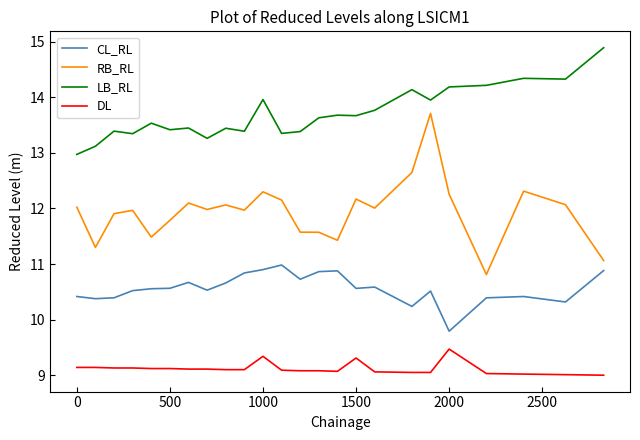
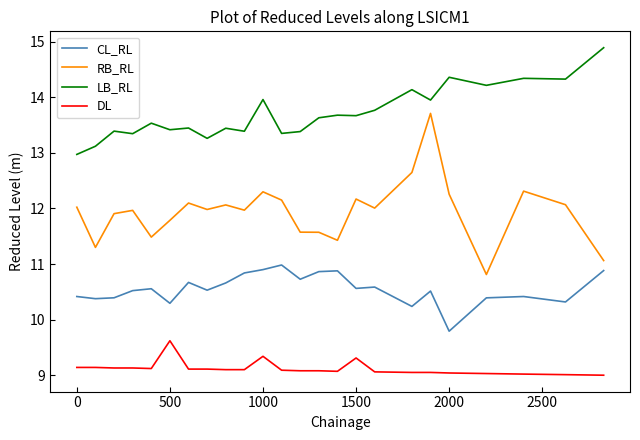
  {
    "CL_RL": {
      "0": 10.4,
-     "500": 10.6,
+     "500": 10.3,
      "1000": 10.9,
      "1500": 10.6,
      "2000": 9.8
    },
    "RB_RL": {
      "0": 12.0,
      "500": 11.8,
      "1000": 12.3,
      "1500": 12.2,
      "2000": 12.3
    },
    "LB_RL": {
      "0": 13.0,
      "500": 13.4,
      "1000": 14.0,
      "1500": 13.7,
-     "2000": 14.2
+     "2000": 14.4
    },
    "DL": {
      "0": 9.1,
-     "500": 9.1,
+     "500": 9.6,
      "1000": 9.3,
      "1500": 9.3,
-     "2000": 9.5
+     "2000": 9.0
    }
  }
